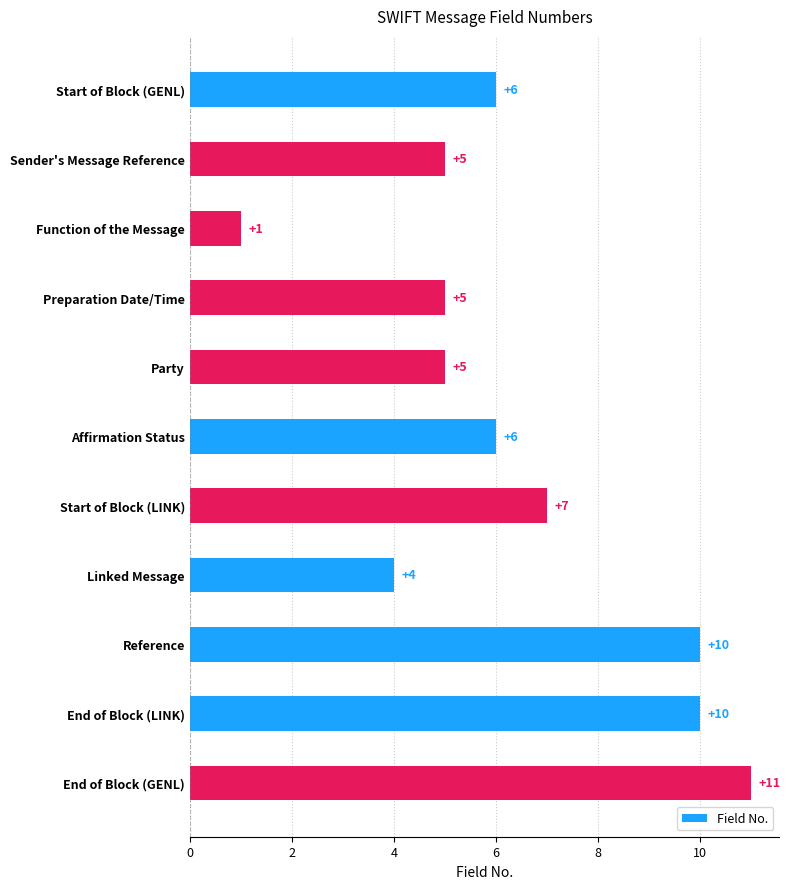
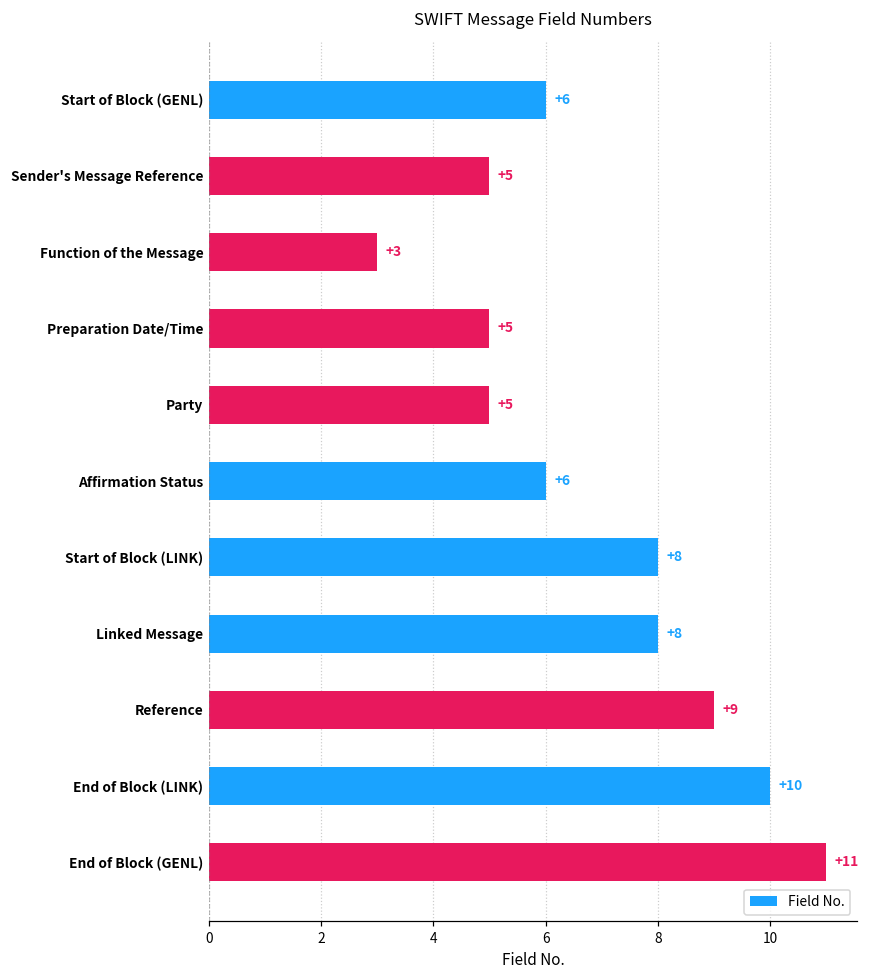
  {
    "Start of Block (GENL)": "+6",
    "Sender's Message Reference": "+5",
-   "Function of the Message": "+1",
+   "Function of the Message": "+3",
    "Preparation Date/Time": "+5",
    "Party": "+5",
    "Affirmation Status": "+6",
-   "Start of Block (LINK)": "+7",
-   "Linked Message": "+4",
-   "Reference": "+10",
+   "Start of Block (LINK)": "+8",
+   "Linked Message": "+8",
+   "Reference": "+9",
    "End of Block (LINK)": "+10",
    "End of Block (GENL)": "+11"
  }
